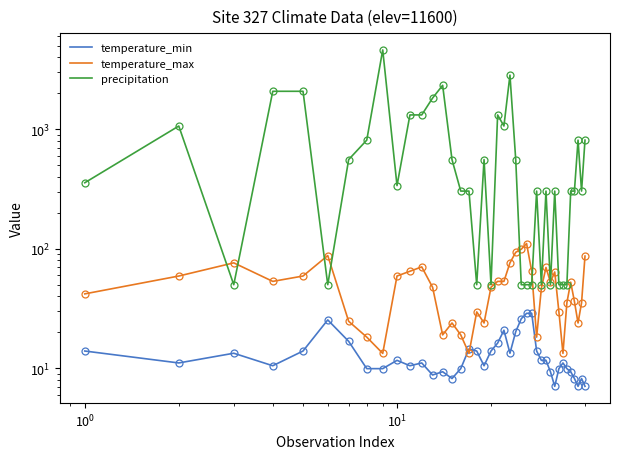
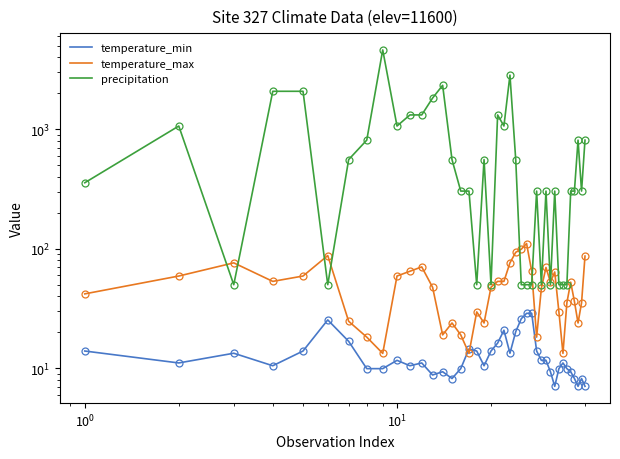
  {
    "temperature_min": {
      "10^0": 14,
      "10^1": 12
    },
    "temperature_max": {
      "10^0": 42,
      "10^1": 60
    },
    "precipitation": {
      "10^0": 360,
-     "10^1": 340
+     "10^1": 1100
    }
  }
